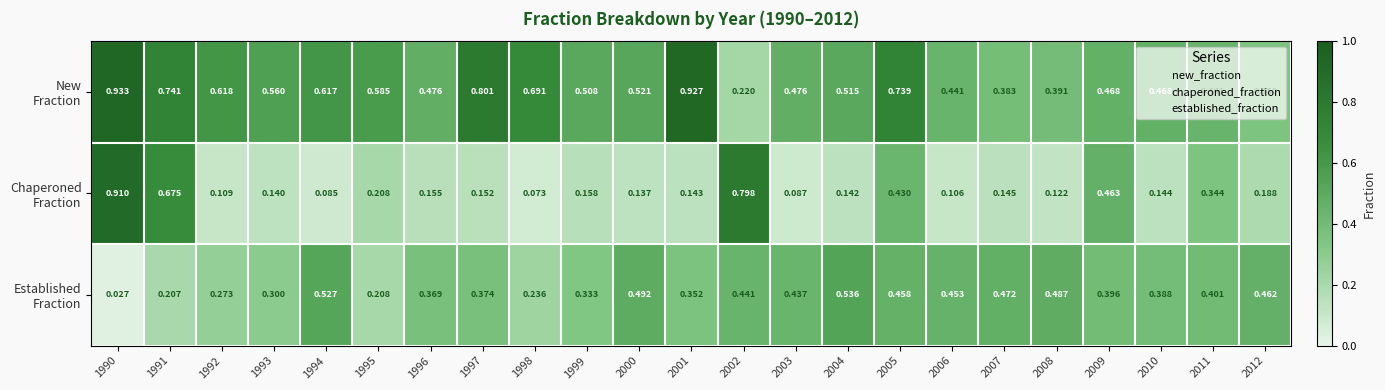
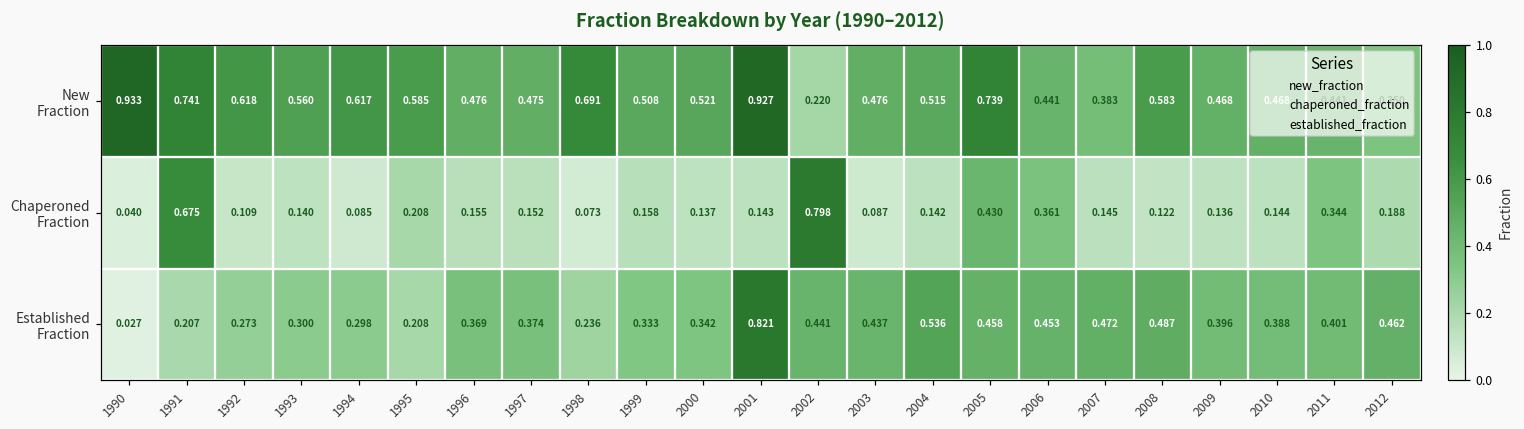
  {
    "New Fraction": {
      "1990": 0.933,
      "1991": 0.741,
      "1992": 0.618,
      "1993": 0.560,
      "1994": 0.617,
      "1995": 0.585,
      "1996": 0.476,
-     "1997": 0.801,
+     "1997": 0.475,
      "1998": 0.691,
      "1999": 0.508,
      "2000": 0.521,
      "2001": 0.927,
      "2002": 0.220,
      "2003": 0.476,
      "2004": 0.515,
      "2005": 0.739,
      "2006": 0.441,
      "2007": 0.383,
-     "2008": 0.391,
+     "2008": 0.583,
      "2009": 0.468
    },
    "Chaperoned Fraction": {
-     "1990": 0.910,
+     "1990": 0.040,
      "1991": 0.675,
      "1992": 0.109,
      "1993": 0.140,
      "1994": 0.085,
      "1995": 0.208,
      "1996": 0.155,
      "1997": 0.152,
      "1998": 0.073,
      "1999": 0.158,
      "2000": 0.137,
      "2001": 0.143,
      "2002": 0.798,
      "2003": 0.087,
      "2004": 0.142,
      "2005": 0.430,
-     "2006": 0.106,
+     "2006": 0.361,
      "2007": 0.145,
      "2008": 0.122,
-     "2009": 0.463,
+     "2009": 0.136,
      "2010": 0.144,
      "2011": 0.344,
      "2012": 0.188
    },
    "Established Fraction": {
      "1990": 0.027,
      "1991": 0.207,
      "1992": 0.273,
      "1993": 0.300,
-     "1994": 0.527,
+     "1994": 0.298,
      "1995": 0.208,
      "1996": 0.369,
      "1997": 0.374,
      "1998": 0.236,
      "1999": 0.333,
-     "2000": 0.492,
-     "2001": 0.352,
+     "2000": 0.342,
+     "2001": 0.821,
      "2002": 0.441,
      "2003": 0.437,
      "2004": 0.536,
      "2005": 0.458,
      "2006": 0.453,
      "2007": 0.472,
      "2008": 0.487,
      "2009": 0.396,
      "2010": 0.388,
      "2011": 0.401,
      "2012": 0.462
    }
  }
